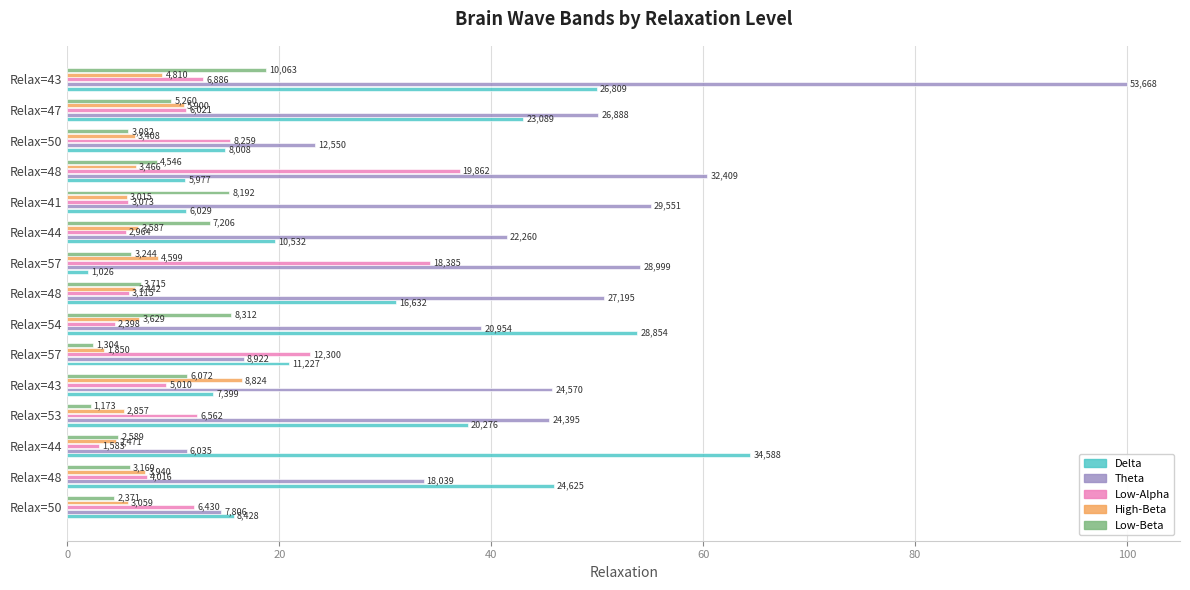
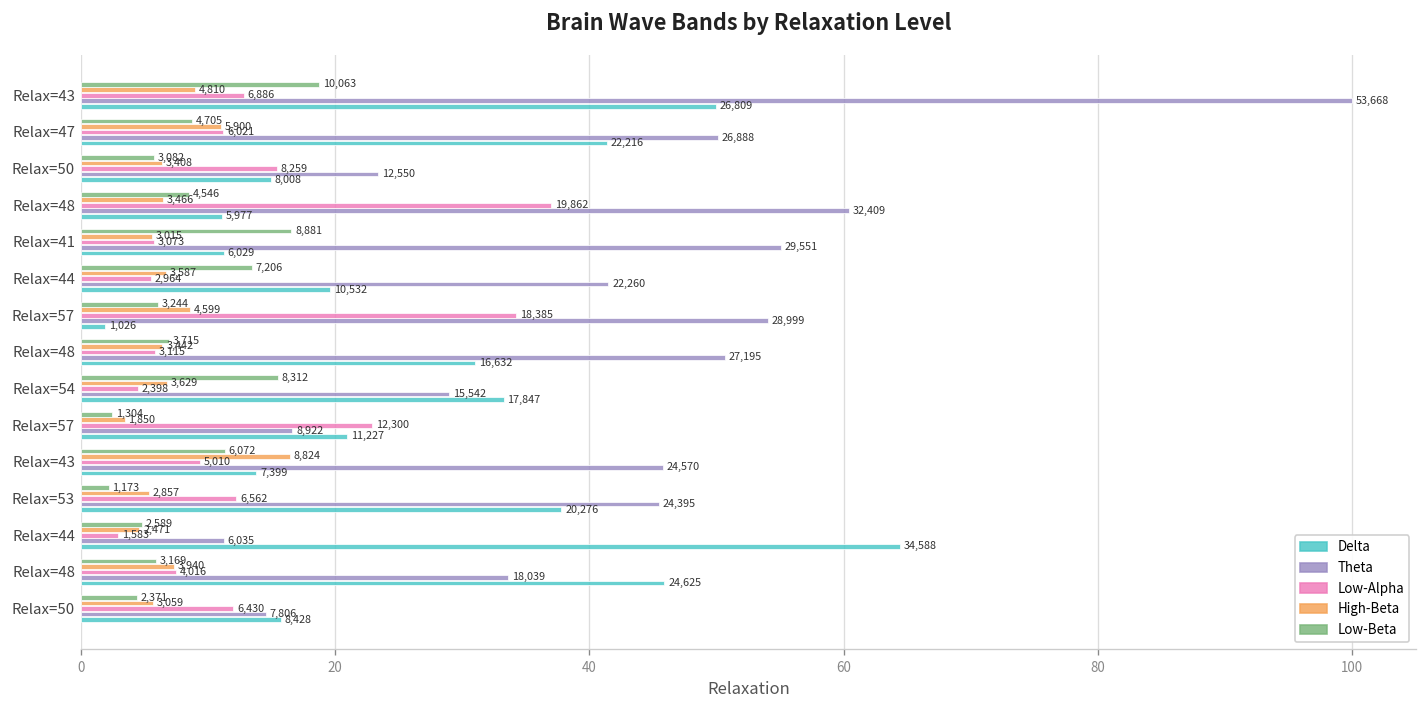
  {
    "Delta": {
-     "Relax=47": "23,089",
-     "Relax=54": "28,854"
+     "Relax=47": "22,216",
+     "Relax=54": "17,847"
    },
    "Theta": {
-     "Relax=54": "20,954"
+     "Relax=54": "15,542"
    },
    "Low-Alpha": {
      "Relax=54": "4.5"
    },
    "High-Beta": {
      "Relax=41": "5.6"
    },
    "Low-Beta": {
-     "Relax=47": "5,260",
-     "Relax=41": "8,192"
+     "Relax=47": "4,705",
+     "Relax=41": "8,881"
    }
  }
